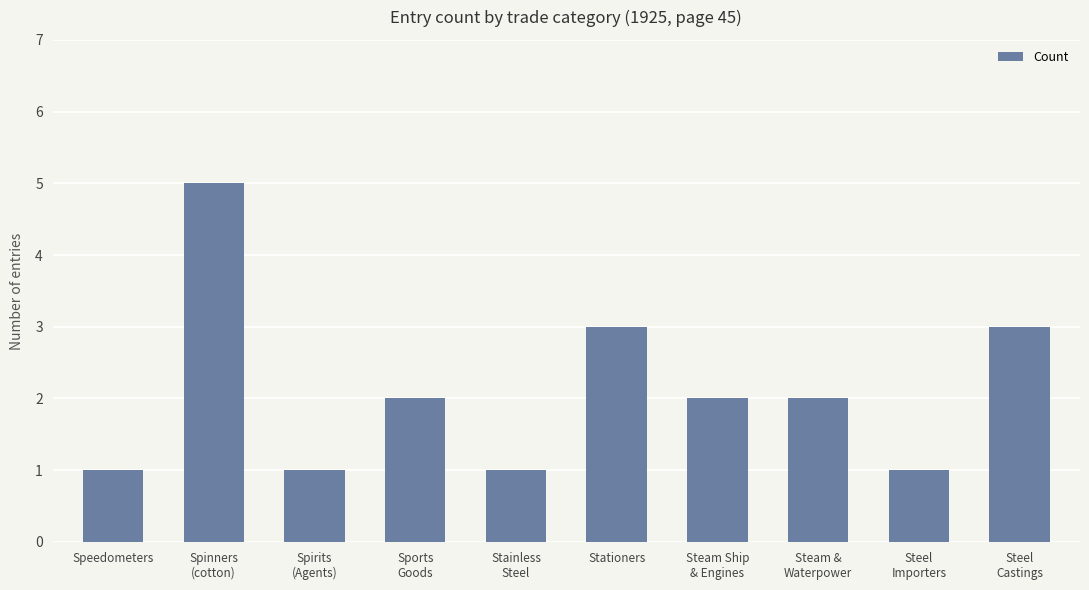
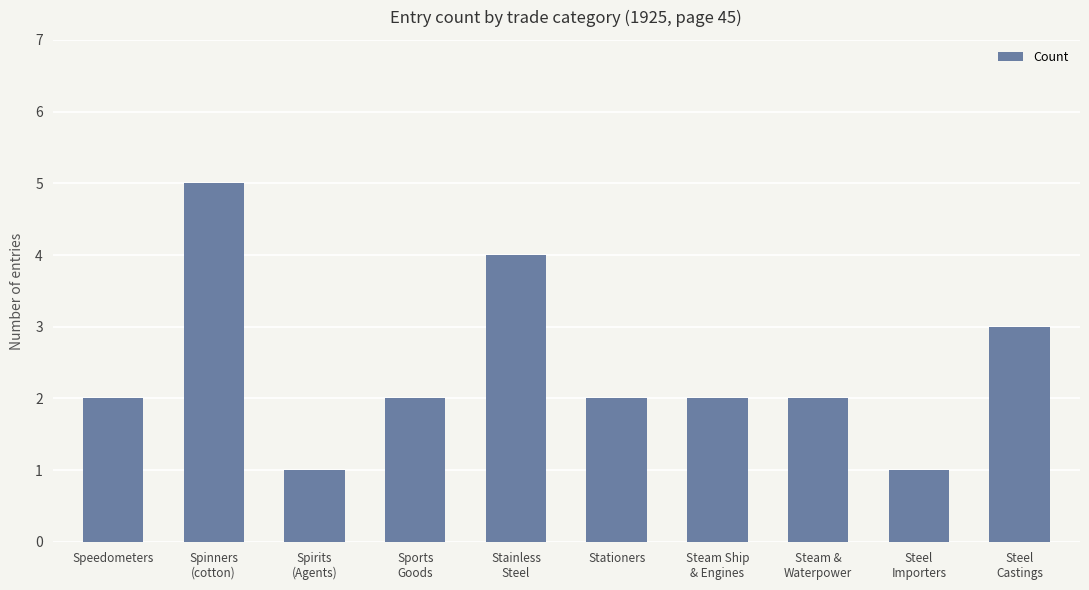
  {
-   "Speedometers": 1,
+   "Speedometers": 2,
    "Spinners (cotton)": 5,
    "Spirits (Agents)": 1,
    "Sports Goods": 2,
-   "Stainless Steel": 1,
-   "Stationers": 3,
+   "Stainless Steel": 4,
+   "Stationers": 2,
    "Steam Ship & Engines": 2,
    "Steam & Waterpower": 2,
    "Steel Importers": 1,
    "Steel Castings": 3
  }
